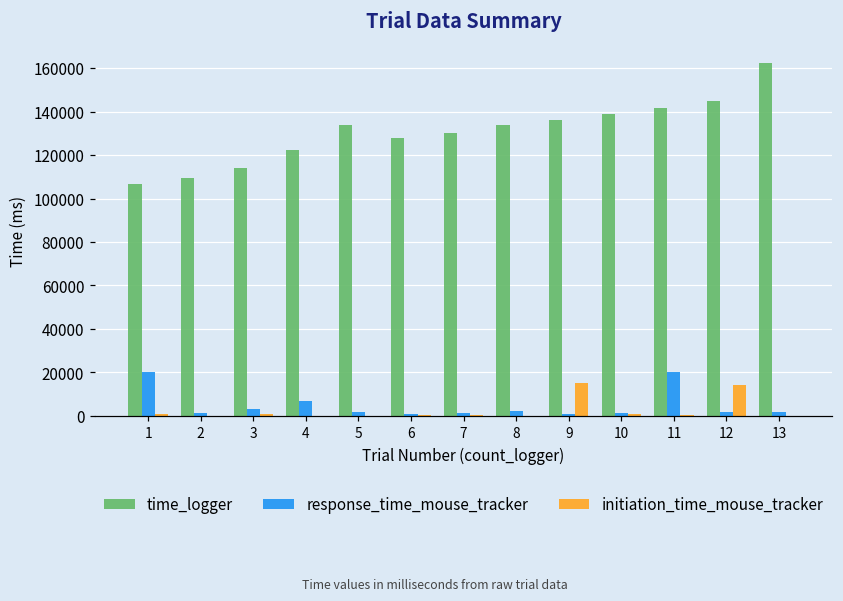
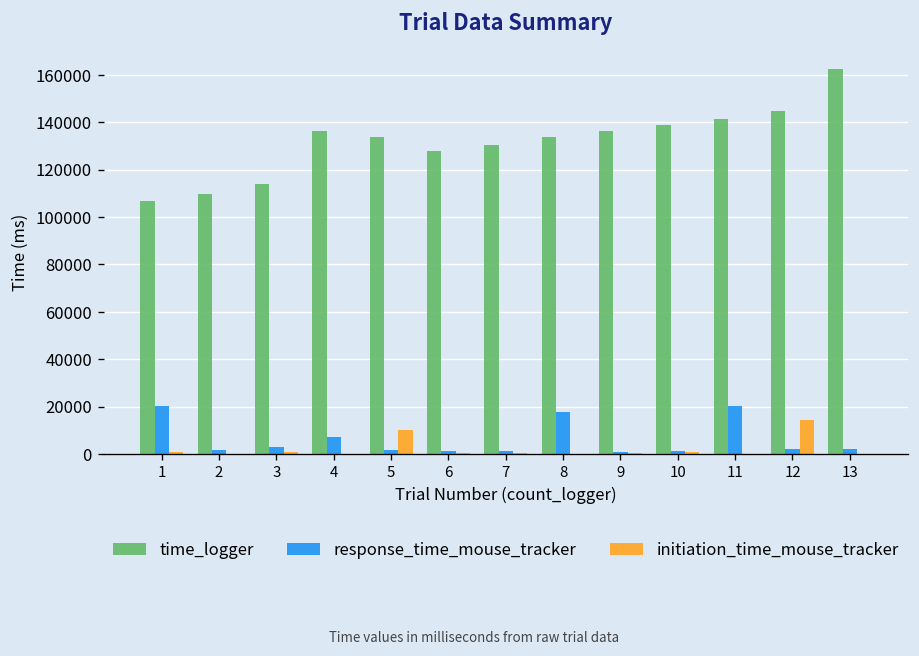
  {
    "time_logger": {
      "1": 107000,
      "2": 110000,
      "3": 114000,
-     "4": 122000,
+     "4": 136000,
      "5": 134000,
      "6": 128000,
      "7": 130000,
      "8": 134000,
      "9": 136000,
      "10": 139000,
      "11": 142000,
      "12": 145000,
      "13": 162000
    },
    "response_time_mouse_tracker": {
      "1": 20000,
      "2": 1000,
      "3": 3000,
      "4": 7000,
      "5": 2000,
      "7": 1000,
-     "8": 2000,
+     "8": 18000,
      "10": 1000,
      "11": 20000,
      "12": 2000,
      "13": 2000
    },
    "initiation_time_mouse_tracker": {
-     "5": 0,
-     "9": 15000,
+     "5": 10000,
+     "9": 0,
      "12": 14000
    }
  }
